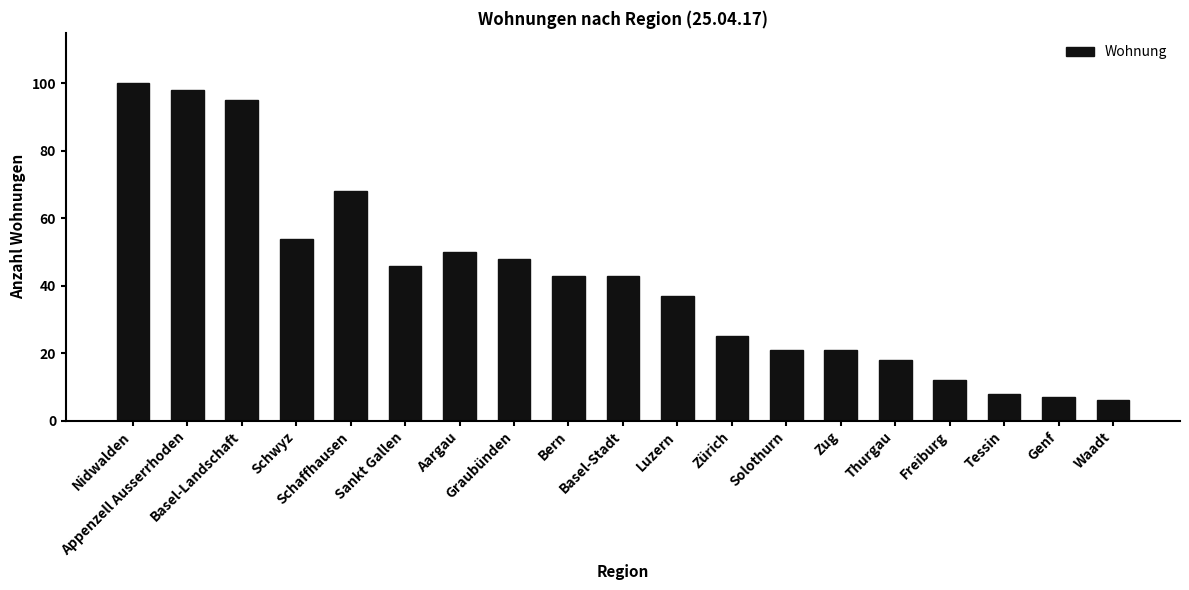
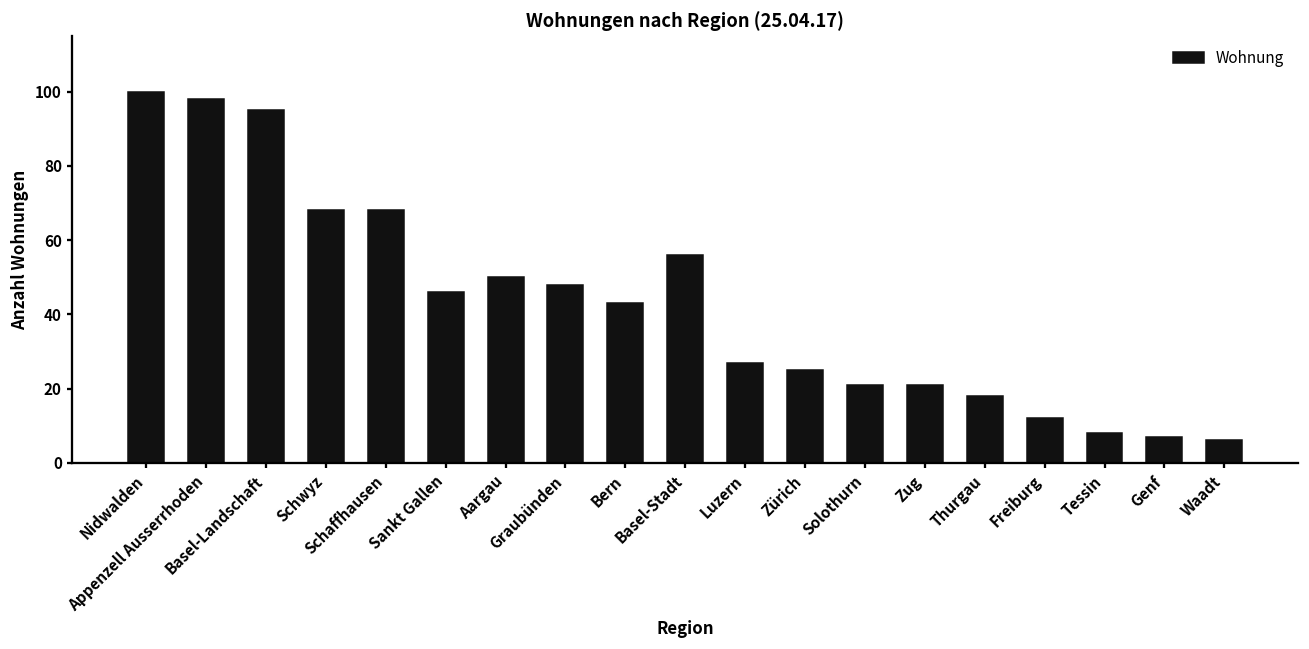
  {
    "Nidwalden": 100,
    "Appenzell Ausserrhoden": 98,
    "Basel-Landschaft": 95,
-   "Schwyz": 54,
+   "Schwyz": 68,
    "Schaffhausen": 68,
    "Sankt Gallen": 46,
    "Aargau": 50,
    "Graubünden": 48,
    "Bern": 43,
-   "Basel-Stadt": 43,
-   "Luzern": 37,
+   "Basel-Stadt": 56,
+   "Luzern": 27,
    "Zürich": 25,
    "Solothurn": 21,
    "Zug": 21,
    "Thurgau": 18,
    "Freiburg": 12,
    "Tessin": 8,
    "Genf": 7,
    "Waadt": 6
  }
